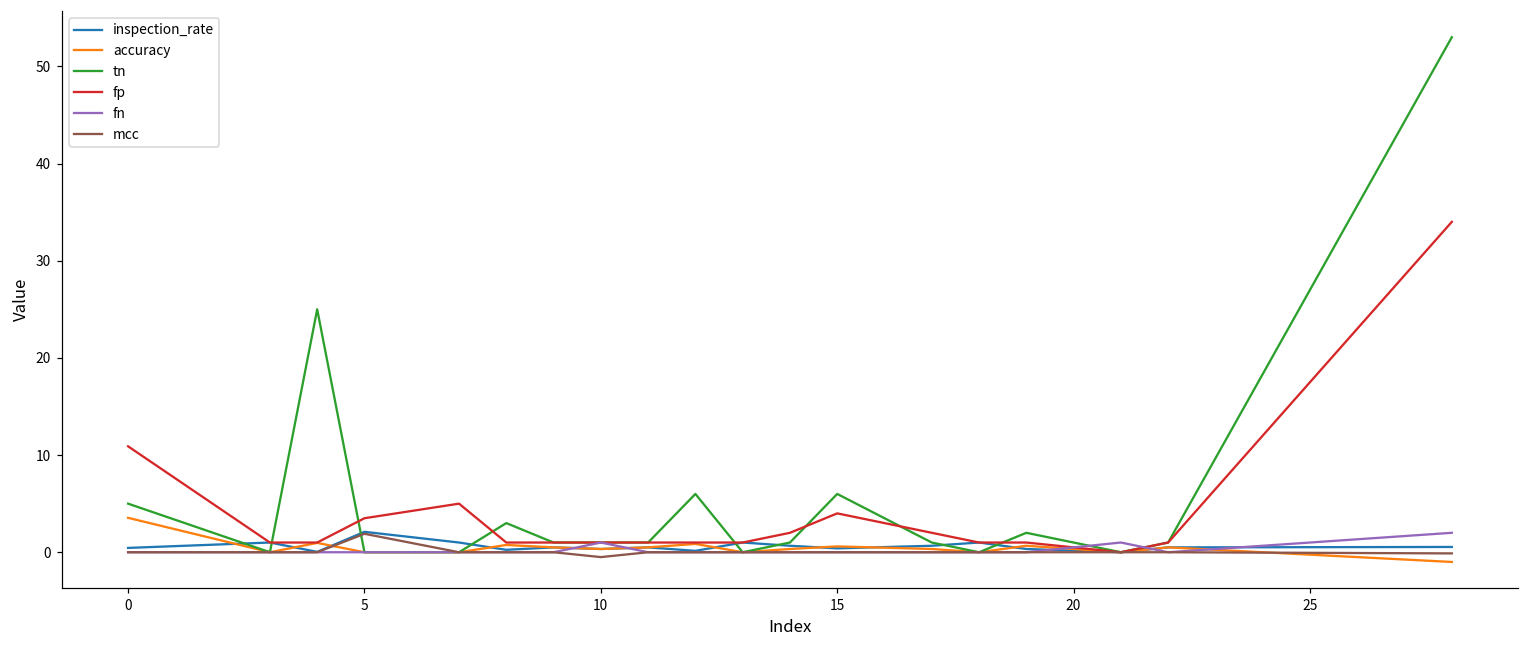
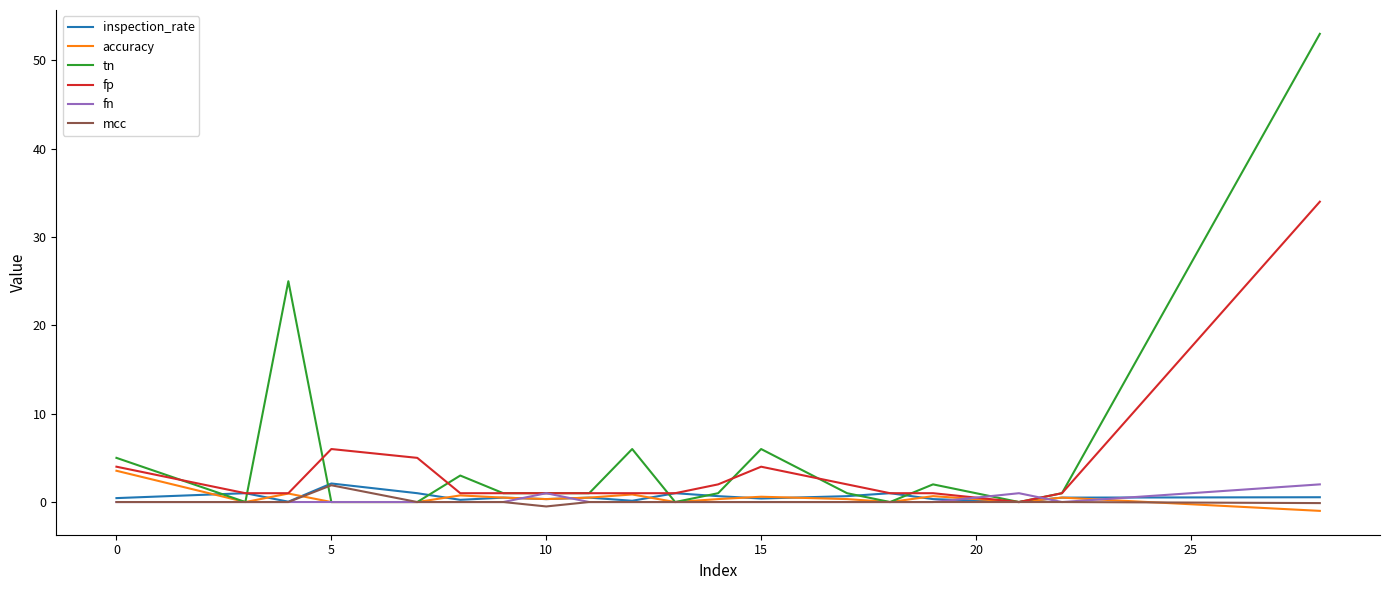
  {
    "inspection_rate": {
      "0": 0
    },
    "accuracy": {
      "0": 4
    },
    "tn": {
      "0": 5,
      "15": 6
    },
    "fp": {
-     "0": 11,
-     "5": 4,
+     "0": 4,
+     "5": 6,
      "15": 4
    },
    "mcc": {
      "10": -1
    }
  }
